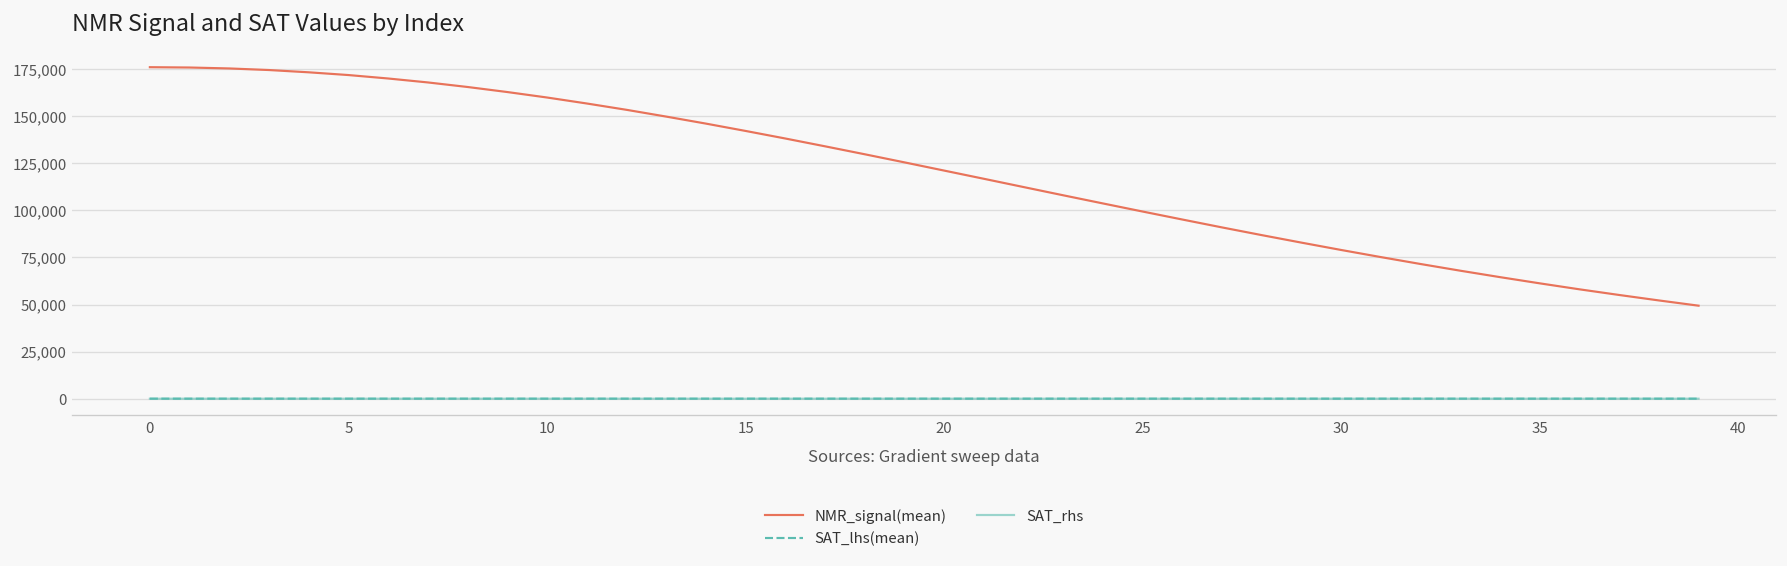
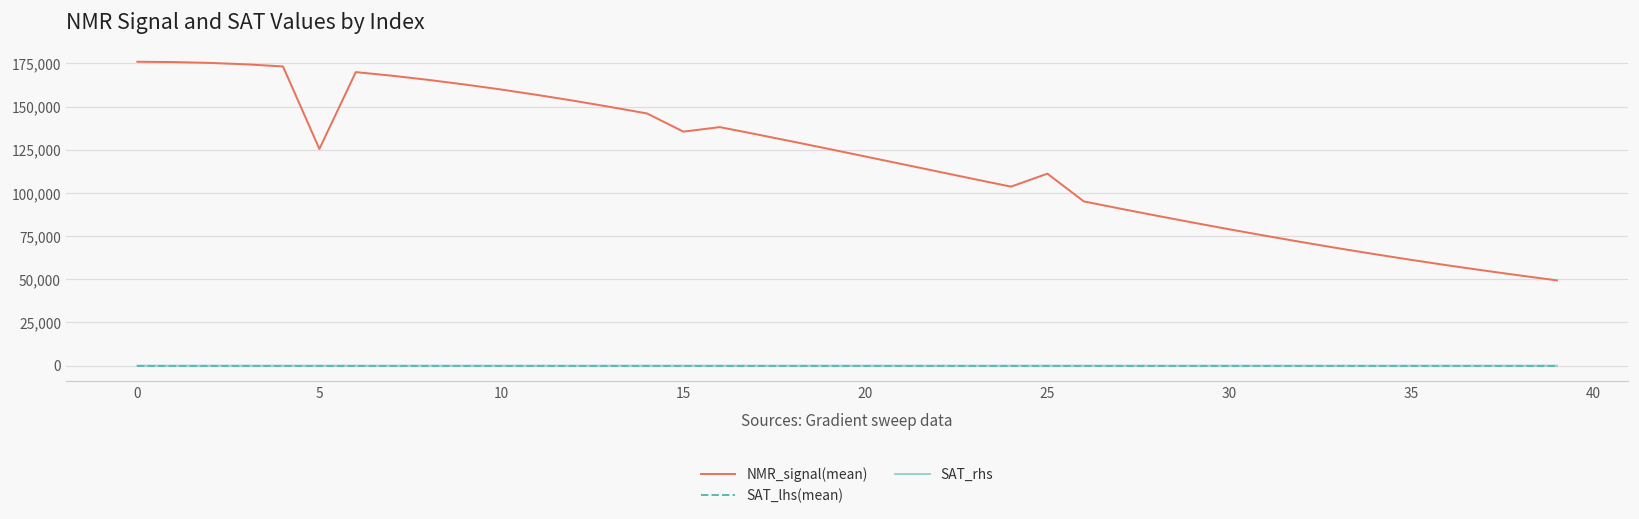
  {
    "NMR_signal(mean)": {
      "0": "176,000",
-     "5": "172,000",
+     "5": "125,000",
      "10": "160,000",
-     "15": "142,000",
+     "15": "136,000",
      "20": "121,000",
-     "25": "99,000",
+     "25": "111,000",
      "30": "79,000",
      "35": "61,000"
    },
    "SAT_rhs": {
      "0": "0",
      "5": "0",
      "10": "0",
      "15": "0",
      "20": "0",
      "25": "0",
      "30": "0",
      "35": "0"
    }
  }
